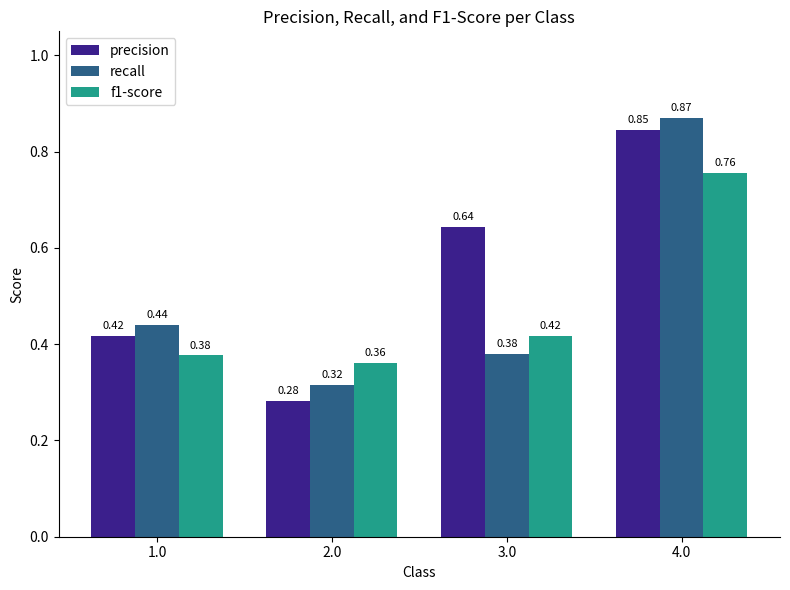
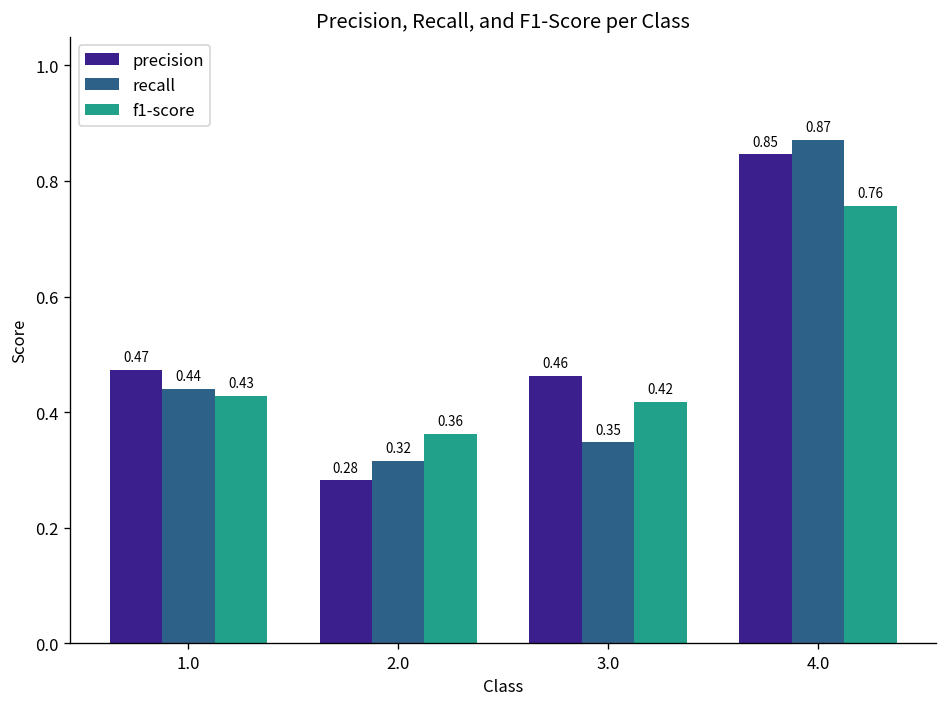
  {
    "precision": {
-     "1.0": 0.42,
+     "1.0": 0.47,
      "2.0": 0.28,
-     "3.0": 0.64,
+     "3.0": 0.46,
      "4.0": 0.85
    },
    "recall": {
      "1.0": 0.44,
      "2.0": 0.32,
-     "3.0": 0.38,
+     "3.0": 0.35,
      "4.0": 0.87
    },
    "f1-score": {
-     "1.0": 0.38,
+     "1.0": 0.43,
      "2.0": 0.36,
      "3.0": 0.42,
      "4.0": 0.76
    }
  }
